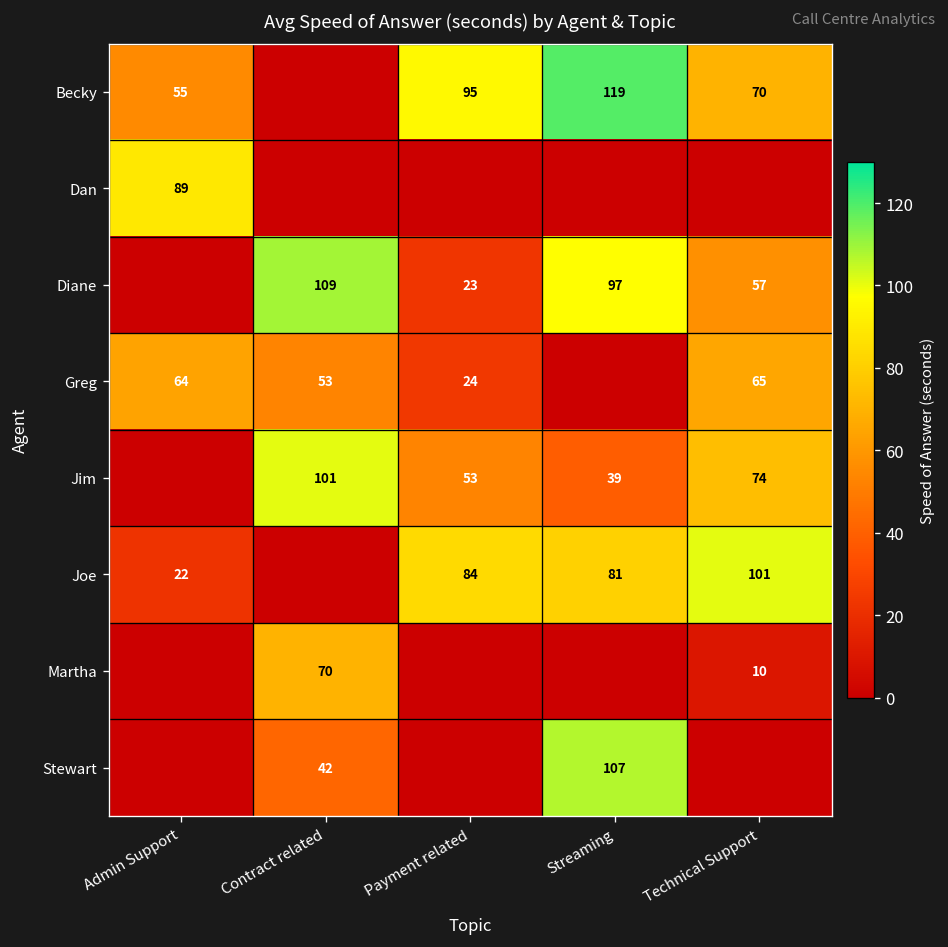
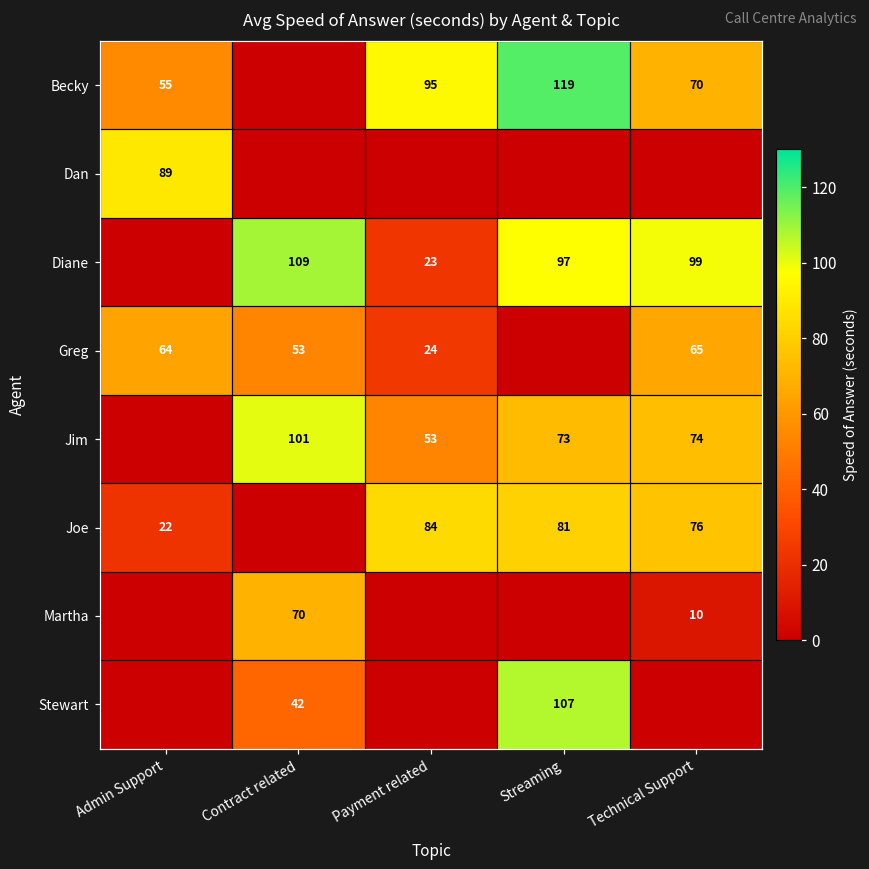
  {
    "Becky": {
      "Admin Support": 55,
      "Payment related": 95,
      "Streaming": 119,
      "Technical Support": 70
    },
    "Dan": {
      "Admin Support": 89
    },
    "Diane": {
      "Contract related": 109,
      "Payment related": 23,
      "Streaming": 97,
-     "Technical Support": 57
+     "Technical Support": 99
    },
    "Greg": {
      "Admin Support": 64,
      "Contract related": 53,
      "Payment related": 24,
      "Technical Support": 65
    },
    "Jim": {
      "Contract related": 101,
      "Payment related": 53,
-     "Streaming": 39,
+     "Streaming": 73,
      "Technical Support": 74
    },
    "Joe": {
      "Admin Support": 22,
      "Payment related": 84,
      "Streaming": 81,
-     "Technical Support": 101
+     "Technical Support": 76
    },
    "Martha": {
      "Contract related": 70,
      "Technical Support": 10
    },
    "Stewart": {
      "Contract related": 42,
      "Streaming": 107
    }
  }
